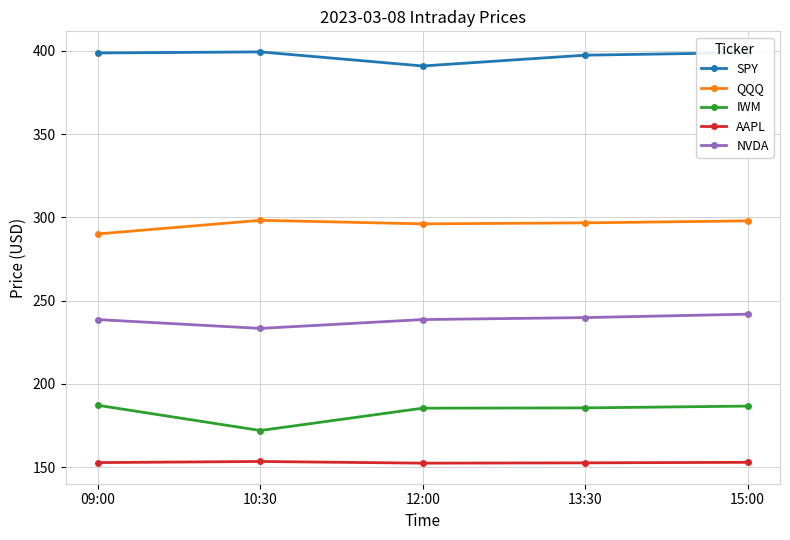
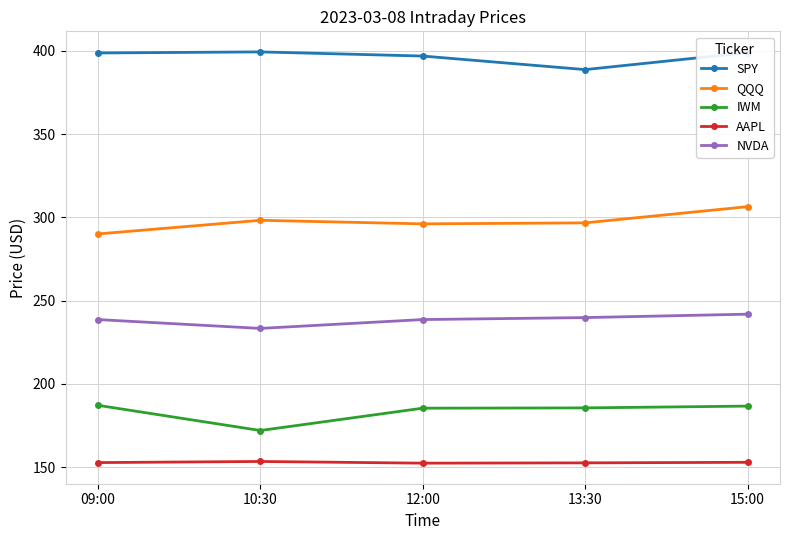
  {
    "SPY": {
      "09:00": 399,
      "10:30": 399,
-     "12:00": 391,
-     "13:30": 397
+     "12:00": 397,
+     "13:30": 389
    },
    "QQQ": {
      "09:00": 290,
      "10:30": 298,
      "12:00": 296,
      "13:30": 297,
-     "15:00": 298
+     "15:00": 306
    },
    "IWM": {
      "09:00": 187,
      "10:30": 172,
      "12:00": 185,
      "13:30": 186,
      "15:00": 187
    },
    "AAPL": {
      "09:00": 153,
      "10:30": 153,
      "12:00": 152,
      "13:30": 153,
      "15:00": 153
    },
    "NVDA": {
      "09:00": 239,
      "10:30": 233,
      "12:00": 239,
      "13:30": 240,
      "15:00": 242
    }
  }
